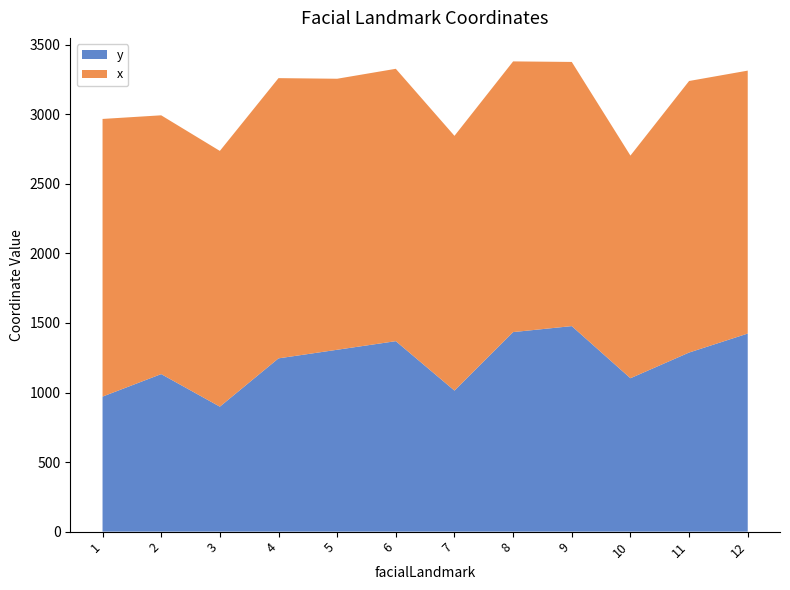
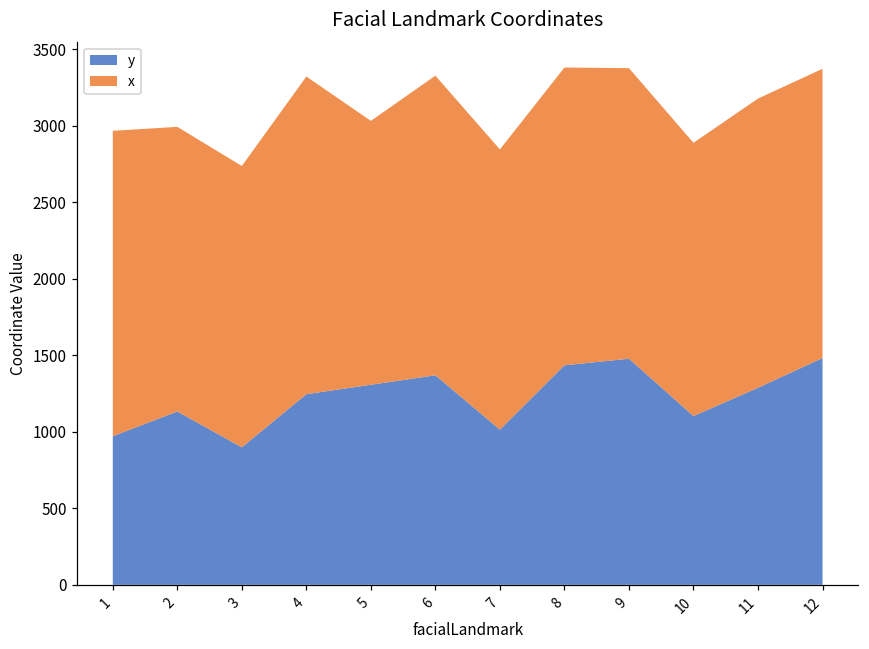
  {
    "y": {
      "1": 970,
      "2": 1130,
      "3": 900,
      "4": 1250,
      "5": 1310,
      "6": 1370,
      "7": 1010,
      "8": 1430,
      "9": 1480,
      "10": 1100,
      "11": 1290,
-     "12": 1420
+     "12": 1480
    },
    "x": {
      "1": 2000,
      "2": 1860,
      "3": 1840,
-     "4": 2010,
-     "5": 1950,
+     "4": 2080,
+     "5": 1720,
      "6": 1960,
      "7": 1830,
      "8": 1950,
      "9": 1900,
-     "10": 1600,
-     "11": 1950,
+     "10": 1790,
+     "11": 1890,
      "12": 1890
    }
  }
